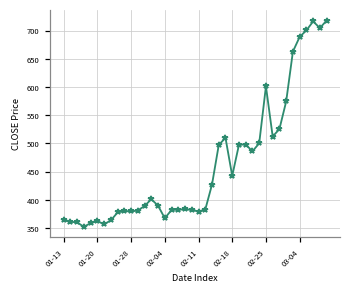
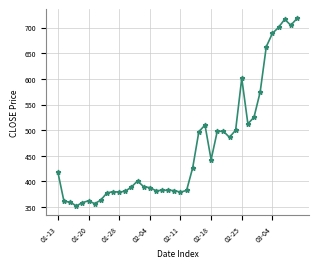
  {
-   "01-13": 360,
+   "01-13": 420,
    "01-20": 360,
    "01-28": 380,
-   "02-04": 370,
+   "02-04": 390,
    "02-11": 380,
    "02-18": 440,
    "02-25": 600,
    "03-04": 690
  }
